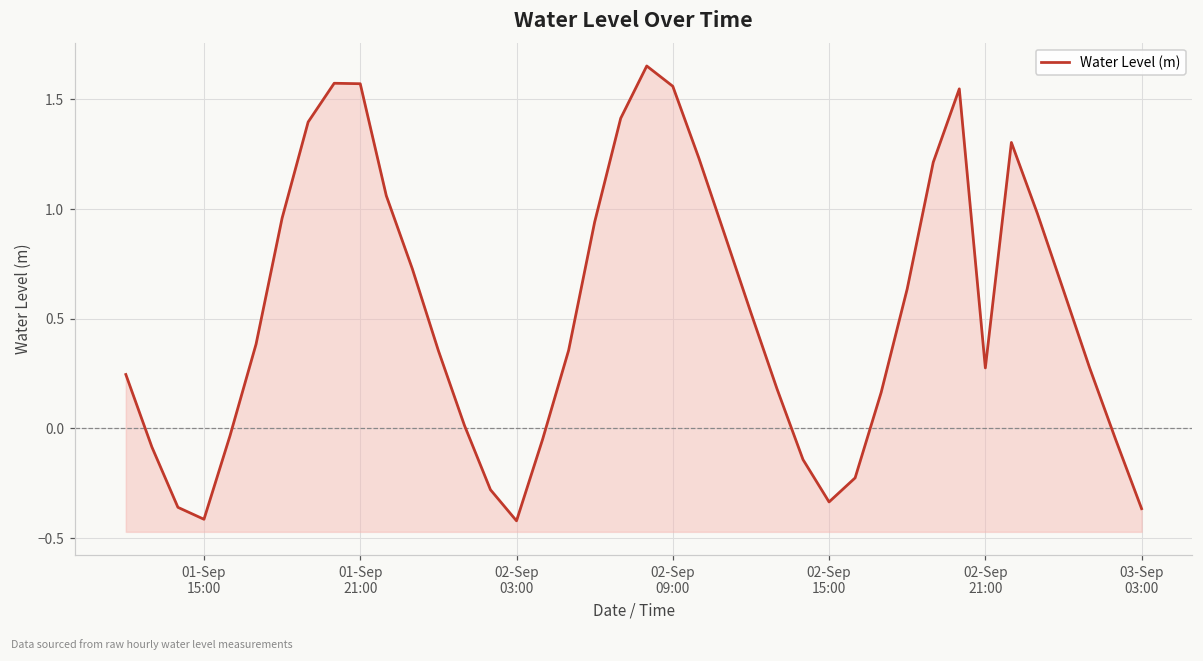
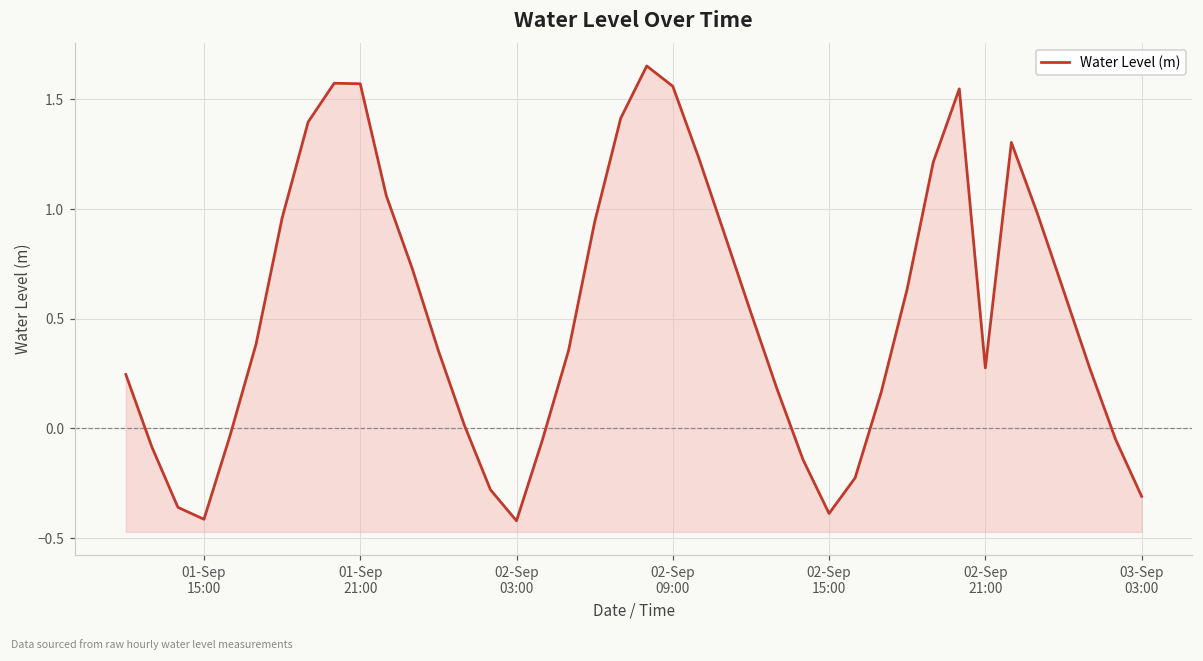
  {
    "01-Sep 15:00": -0.41,
    "01-Sep 21:00": 1.57,
    "02-Sep 03:00": -0.42,
    "02-Sep 09:00": 1.56,
-   "02-Sep 15:00": -0.33,
+   "02-Sep 15:00": -0.39,
    "02-Sep 21:00": 0.28,
-   "03-Sep 03:00": -0.37
+   "03-Sep 03:00": -0.31
  }
